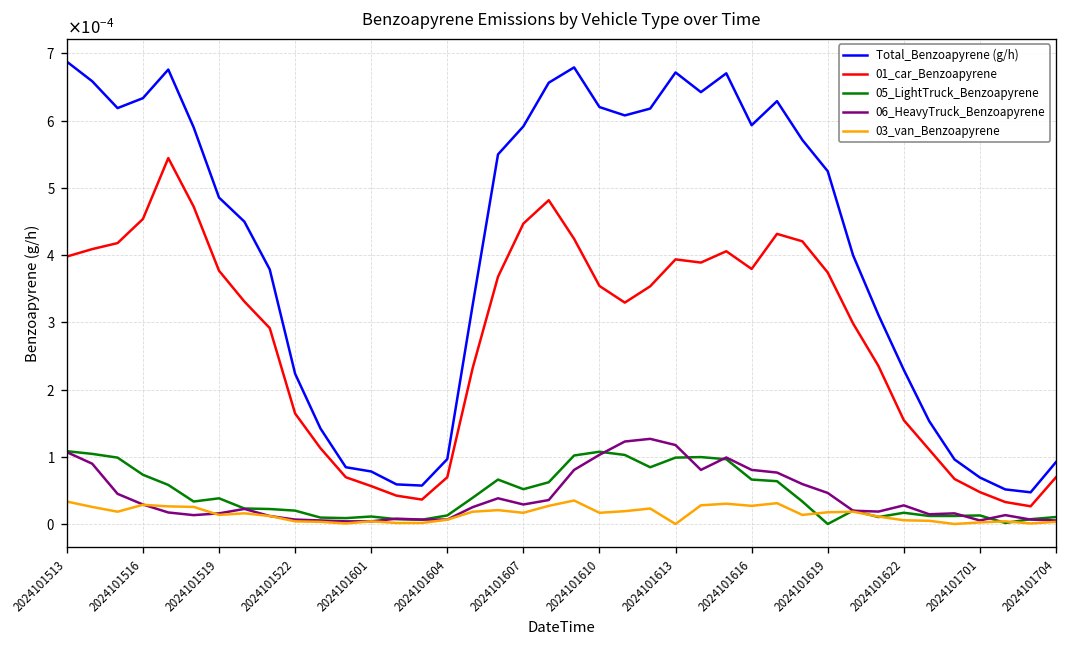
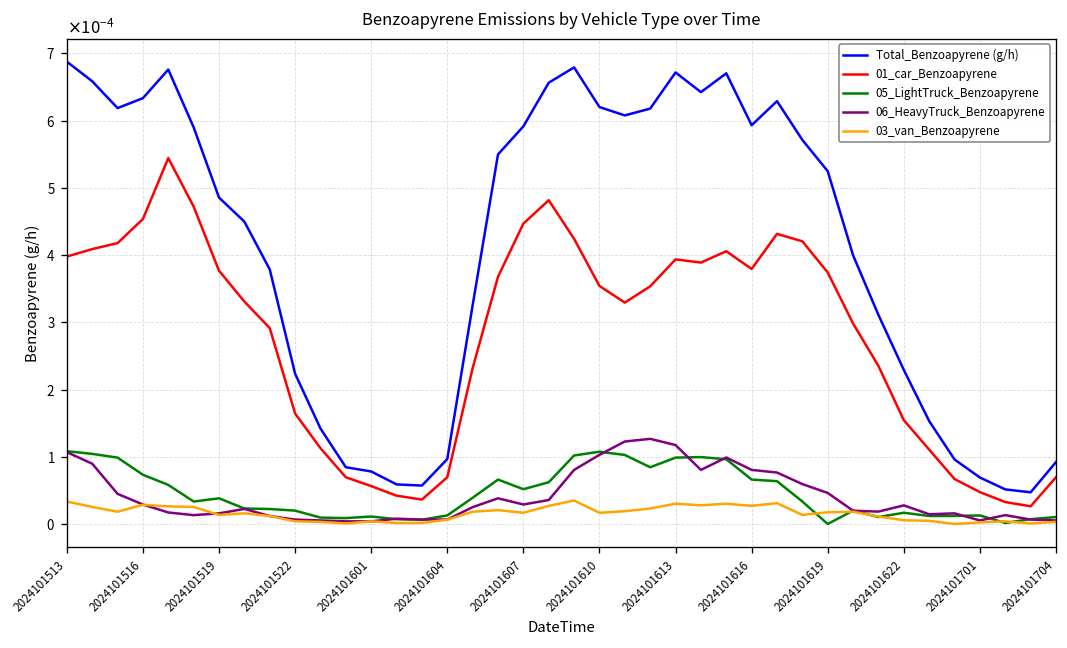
  {
    "Total_Benzoapyrene (g/h)": {
      "2024101513": 0.00069,
      "2024101516": 0.00063,
      "2024101519": 0.00049,
      "2024101522": 0.00022,
      "2024101601": 0.00008,
      "2024101604": 0.00010,
      "2024101607": 0.00059,
      "2024101610": 0.00062,
      "2024101613": 0.00067,
      "2024101616": 0.00059,
      "2024101619": 0.00052,
      "2024101622": 0.00023,
      "2024101701": 0.00007,
      "2024101704": 0.00009
    },
    "01_car_Benzoapyrene": {
      "2024101513": 0.00040,
      "2024101516": 0.00045,
      "2024101519": 0.00038,
      "2024101522": 0.00016,
      "2024101601": 0.00006,
      "2024101604": 0.00007,
      "2024101607": 0.00045,
      "2024101610": 0.00035,
      "2024101613": 0.00039,
      "2024101616": 0.00038,
      "2024101619": 0.00037,
      "2024101622": 0.00015,
      "2024101701": 0.00005,
      "2024101704": 0.00007
    },
    "05_LightTruck_Benzoapyrene": {
      "2024101516": 0.00007,
      "2024101519": 0.00004,
      "2024101522": 0.00002,
      "2024101601": 0.00001,
      "2024101604": 0.00001,
      "2024101607": 0.00005,
      "2024101610": 0.00011,
      "2024101613": 0.00010,
      "2024101616": 0.00007,
      "2024101619": 0.00000,
      "2024101622": 0.00002,
      "2024101701": 0.00001,
      "2024101704": 0.00001
    },
    "06_HeavyTruck_Benzoapyrene": {
      "2024101607": 0.00003,
      "2024101610": 0.00010,
      "2024101613": 0.00012,
      "2024101616": 0.00008,
      "2024101619": 0.00005,
      "2024101622": 0.00003
    },
    "03_van_Benzoapyrene": {
      "2024101513": 0.00003,
      "2024101607": 0.00002,
      "2024101610": 0.00002,
-     "2024101613": 0.00000,
+     "2024101613": 0.00003,
      "2024101616": 0.00003,
      "2024101619": 0.00002,
      "2024101622": 0.00001
    }
  }
